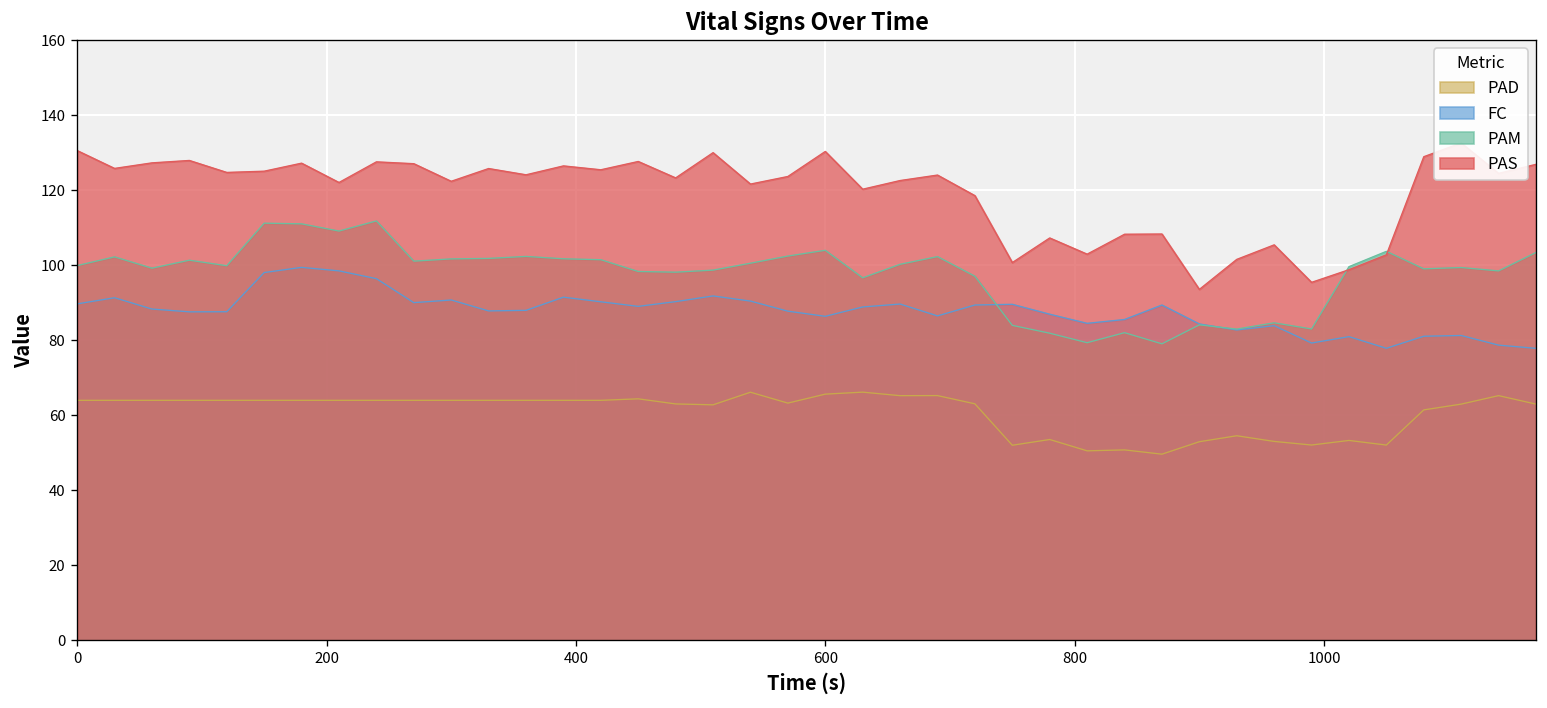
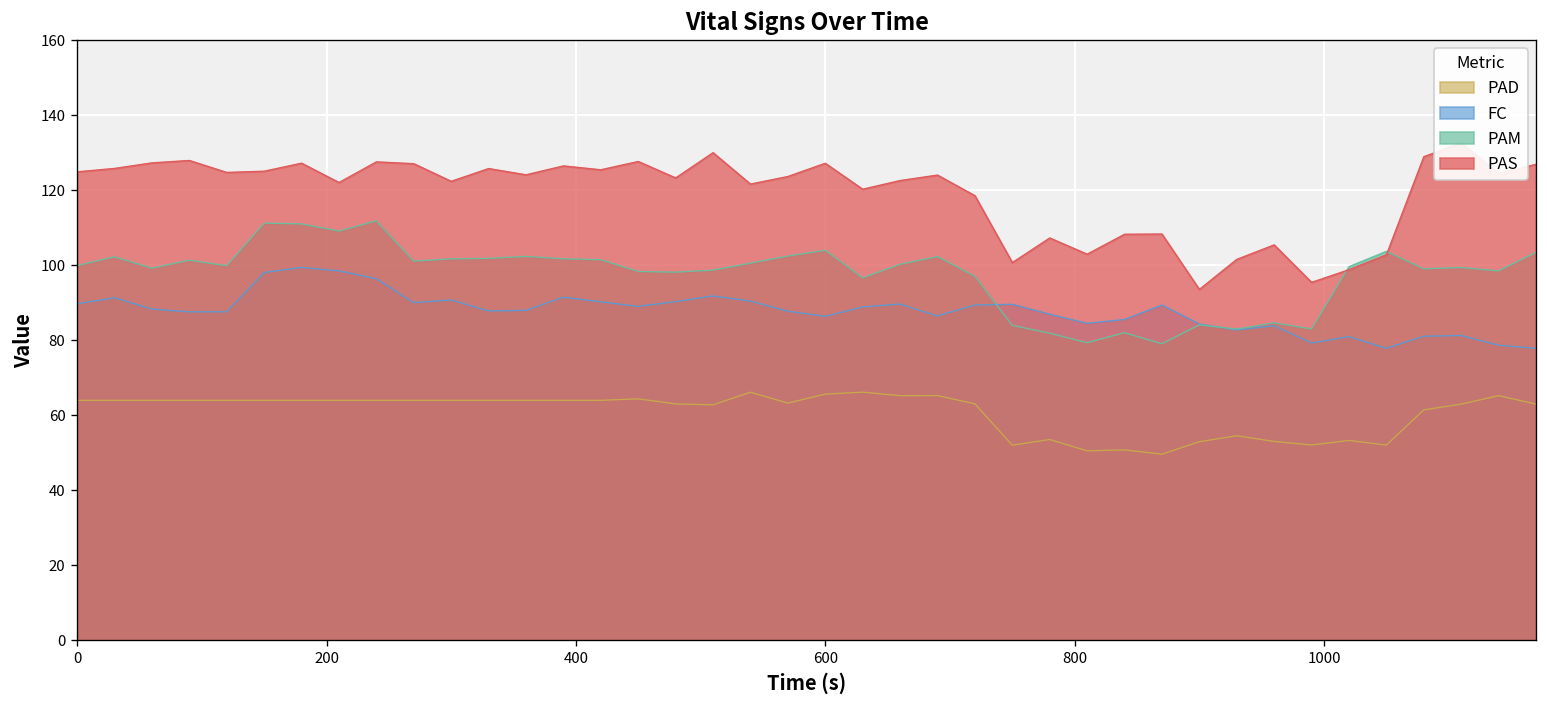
  {
    "PAD": {
      "0": 64,
      "600": 66
    },
    "FC": {
      "0": 90,
      "600": 86
    },
    "PAM": {
      "0": 100,
      "600": 104
    },
    "PAS": {
-     "0": 131,
-     "600": 130
+     "0": 125,
+     "600": 127
    }
  }
